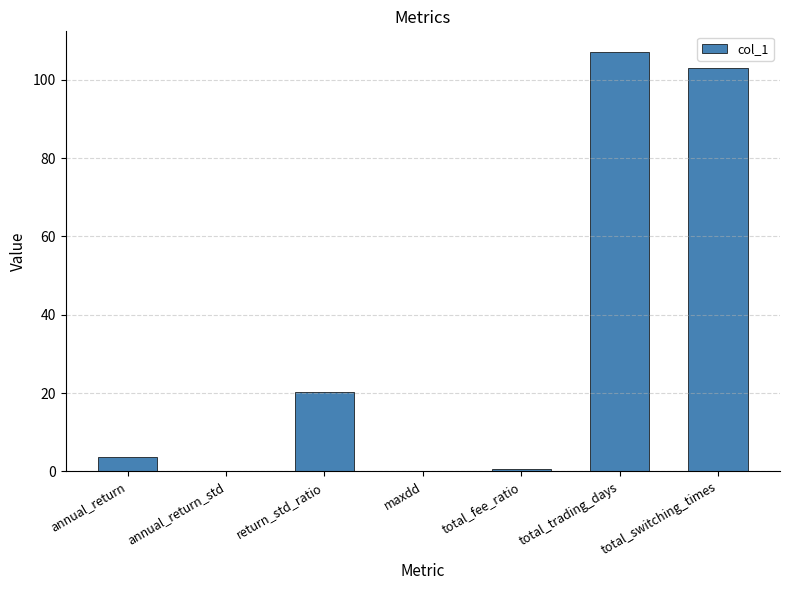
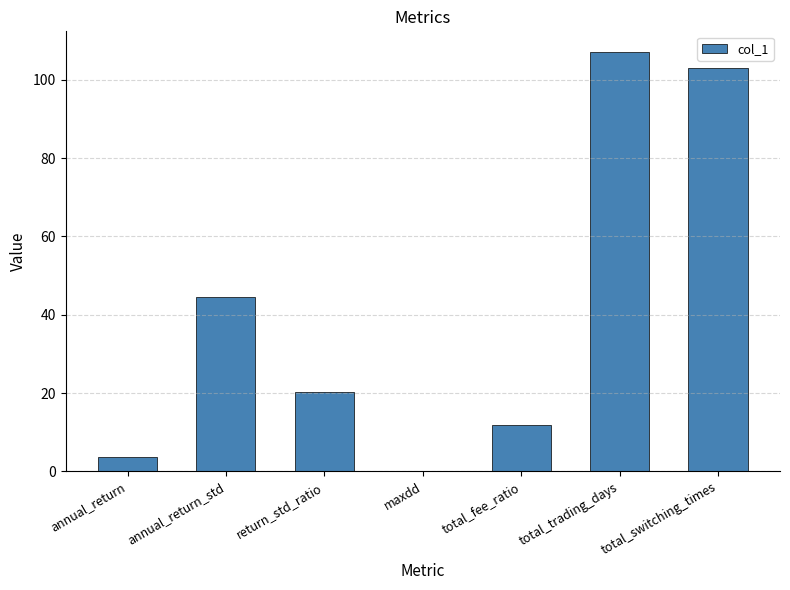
  {
    "annual_return": 4,
-   "annual_return_std": 0,
+   "annual_return_std": 45,
    "return_std_ratio": 20,
-   "total_fee_ratio": 1,
+   "total_fee_ratio": 12,
    "total_trading_days": 107,
    "total_switching_times": 103
  }
